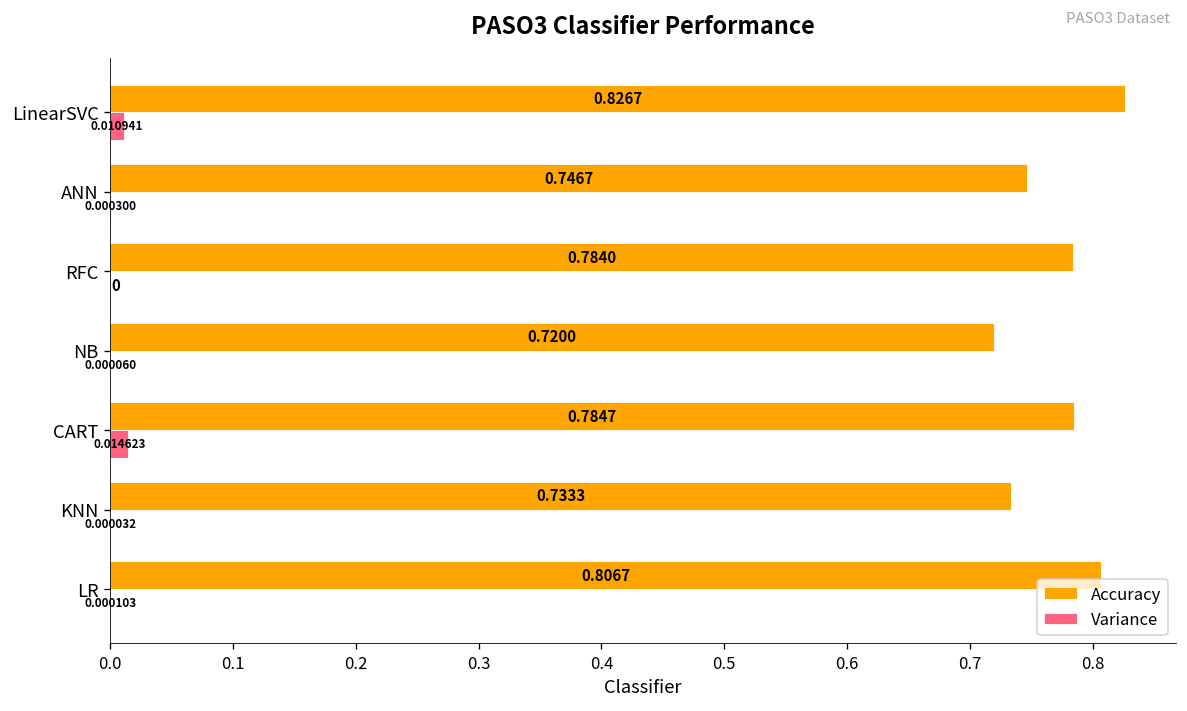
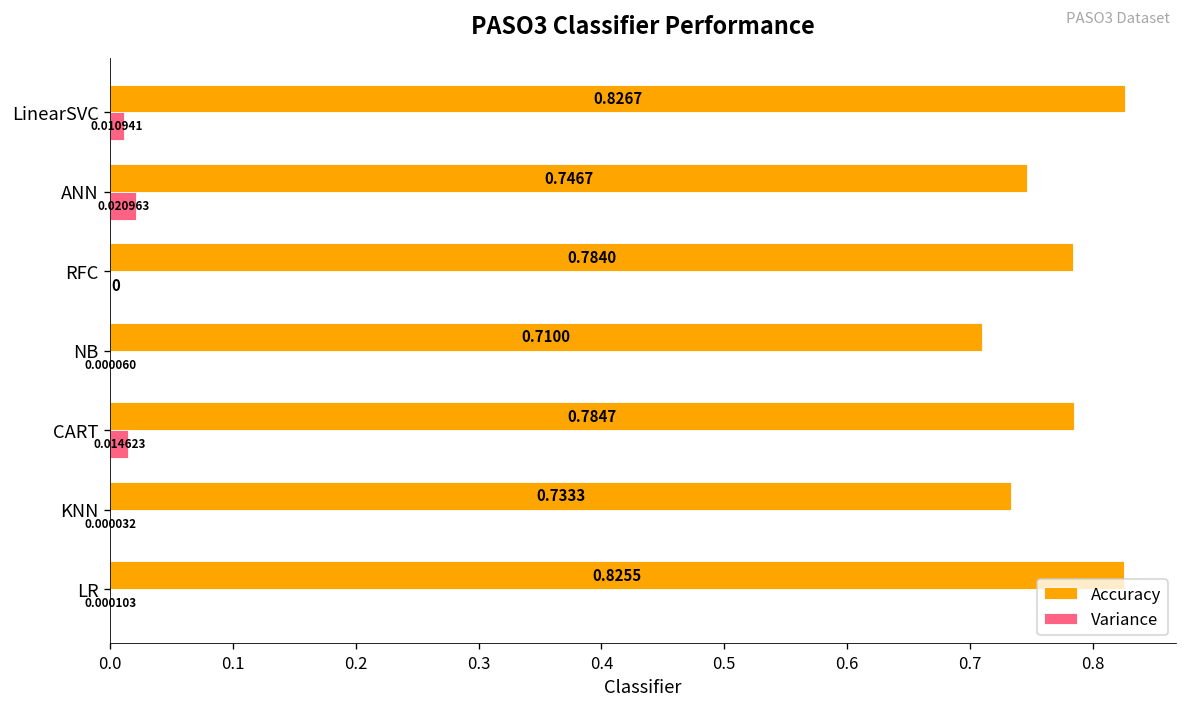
  {
    "Accuracy": {
      "LinearSVC": 0.8267,
      "ANN": 0.7467,
      "RFC": 0.7840,
-     "NB": 0.7200,
+     "NB": 0.7100,
      "CART": 0.7847,
      "KNN": 0.7333,
-     "LR": 0.8067
+     "LR": 0.8255
    },
    "Variance": {
      "LinearSVC": 0.010941,
-     "ANN": 0.000300,
+     "ANN": 0.020963,
      "RFC": 0,
      "NB": 0.000060,
      "CART": 0.014623,
      "KNN": 0.000032,
      "LR": 0.000103
    }
  }
